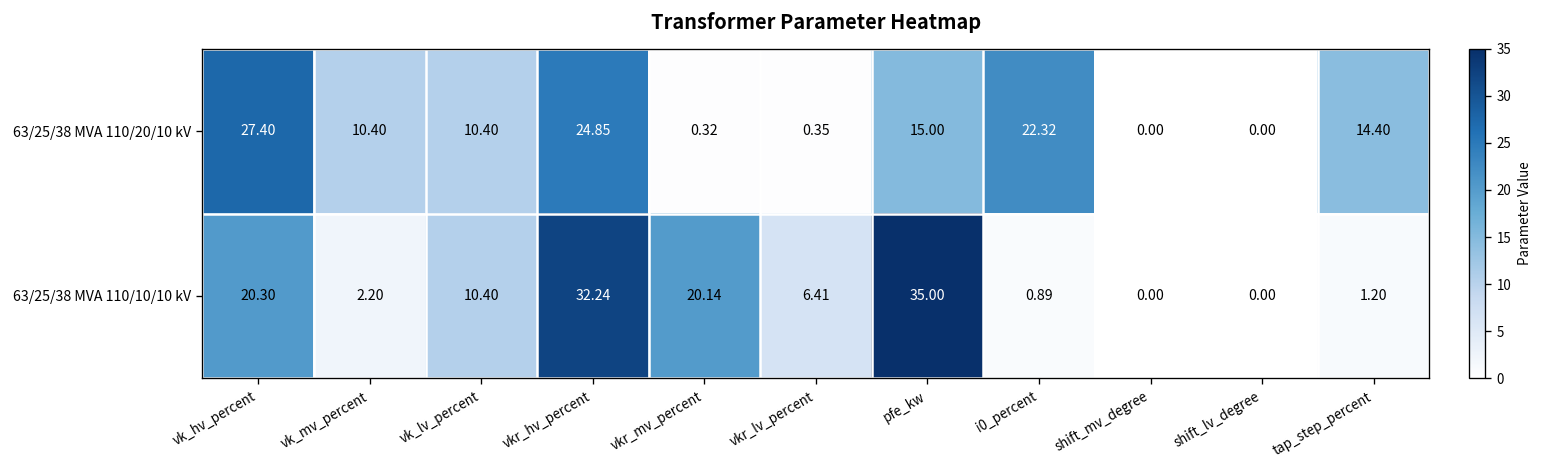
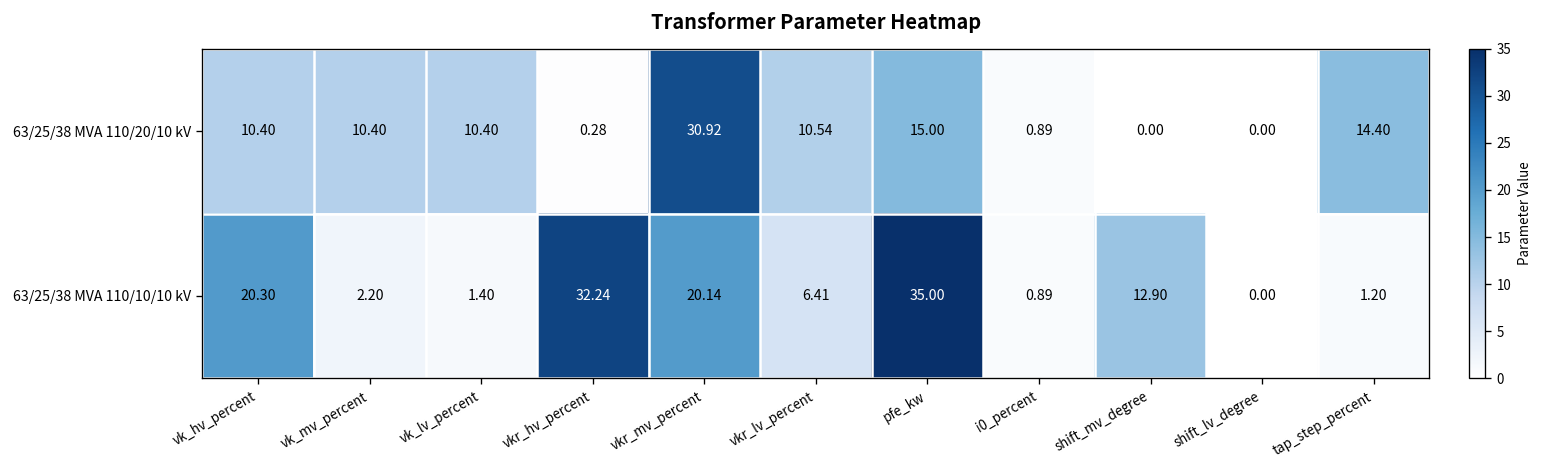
  {
    "63/25/38 MVA 110/20/10 kV": {
-     "vk_hv_percent": 27.40,
+     "vk_hv_percent": 10.40,
      "vk_mv_percent": 10.40,
      "vk_lv_percent": 10.40,
-     "vkr_hv_percent": 24.85,
-     "vkr_mv_percent": 0.32,
-     "vkr_lv_percent": 0.35,
+     "vkr_hv_percent": 0.28,
+     "vkr_mv_percent": 30.92,
+     "vkr_lv_percent": 10.54,
      "pfe_kw": 15.00,
-     "i0_percent": 22.32,
+     "i0_percent": 0.89,
      "shift_mv_degree": 0.00,
      "shift_lv_degree": 0.00,
      "tap_step_percent": 14.40
    },
    "63/25/38 MVA 110/10/10 kV": {
      "vk_hv_percent": 20.30,
      "vk_mv_percent": 2.20,
-     "vk_lv_percent": 10.40,
+     "vk_lv_percent": 1.40,
      "vkr_hv_percent": 32.24,
      "vkr_mv_percent": 20.14,
      "vkr_lv_percent": 6.41,
      "pfe_kw": 35.00,
      "i0_percent": 0.89,
-     "shift_mv_degree": 0.00,
+     "shift_mv_degree": 12.90,
      "shift_lv_degree": 0.00,
      "tap_step_percent": 1.20
    }
  }
